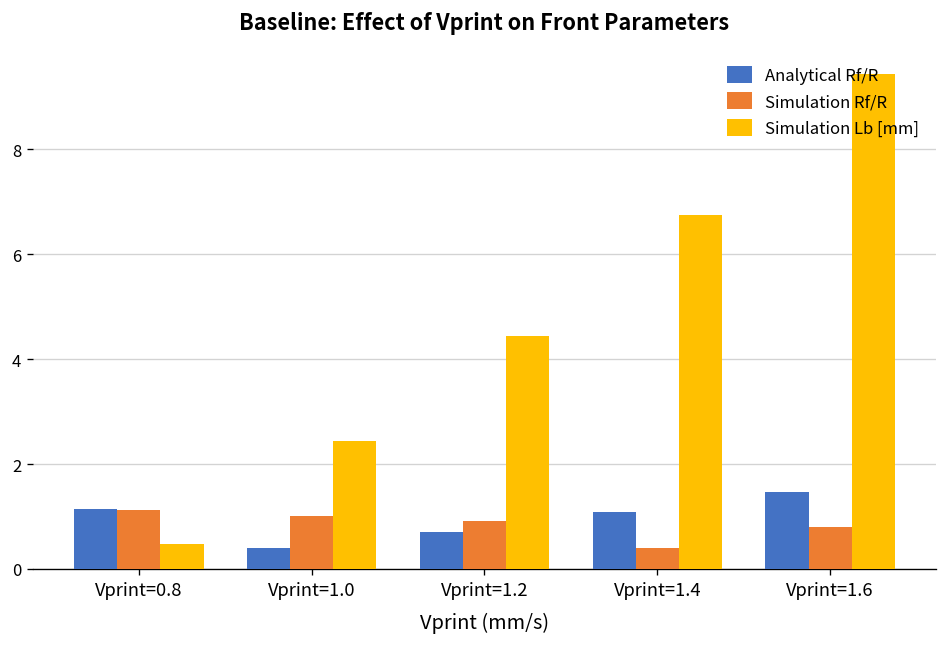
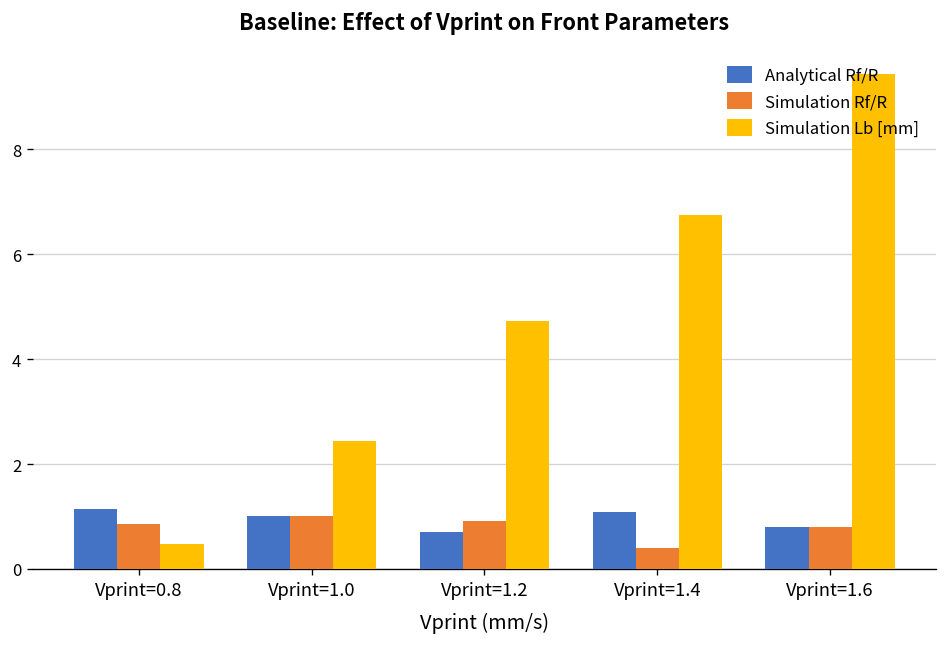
  {
    "Analytical Rf/R": {
      "Vprint=0.8": 1.1,
-     "Vprint=1.0": 0.4,
+     "Vprint=1.0": 1.0,
      "Vprint=1.2": 0.7,
      "Vprint=1.4": 1.1,
-     "Vprint=1.6": 1.5
+     "Vprint=1.6": 0.8
    },
    "Simulation Rf/R": {
-     "Vprint=0.8": 1.1,
+     "Vprint=0.8": 0.9,
      "Vprint=1.0": 1.0,
      "Vprint=1.2": 0.9,
      "Vprint=1.4": 0.4,
      "Vprint=1.6": 0.8
    },
    "Simulation Lb [mm]": {
      "Vprint=0.8": 0.5,
      "Vprint=1.0": 2.4,
-     "Vprint=1.2": 4.4,
+     "Vprint=1.2": 4.7,
      "Vprint=1.4": 6.7,
      "Vprint=1.6": 9.4
    }
  }
